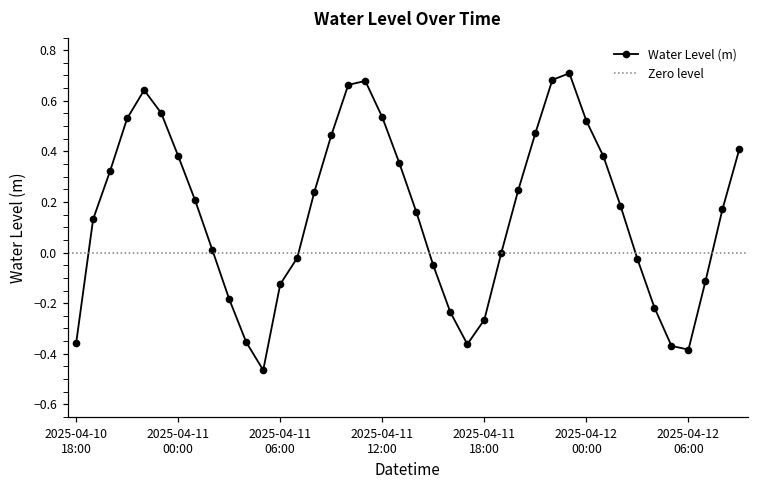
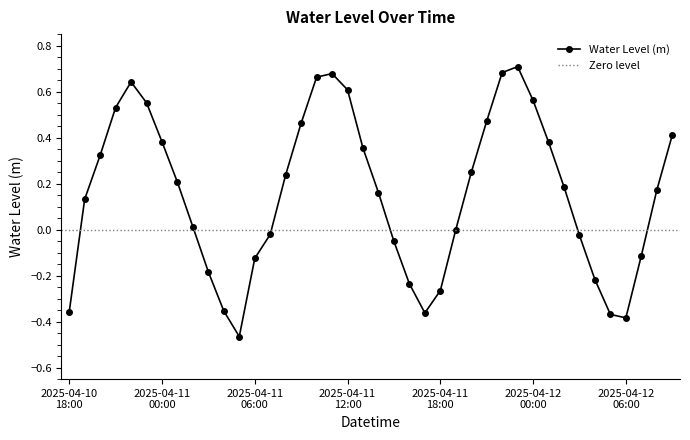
  {
    "2025-04-10 18:00": -0.36,
    "2025-04-11 00:00": 0.38,
    "2025-04-11 06:00": -0.13,
-   "2025-04-11 12:00": 0.53,
+   "2025-04-11 12:00": 0.61,
    "2025-04-11 18:00": -0.27,
-   "2025-04-12 00:00": 0.52,
+   "2025-04-12 00:00": 0.56,
    "2025-04-12 06:00": -0.38
  }
